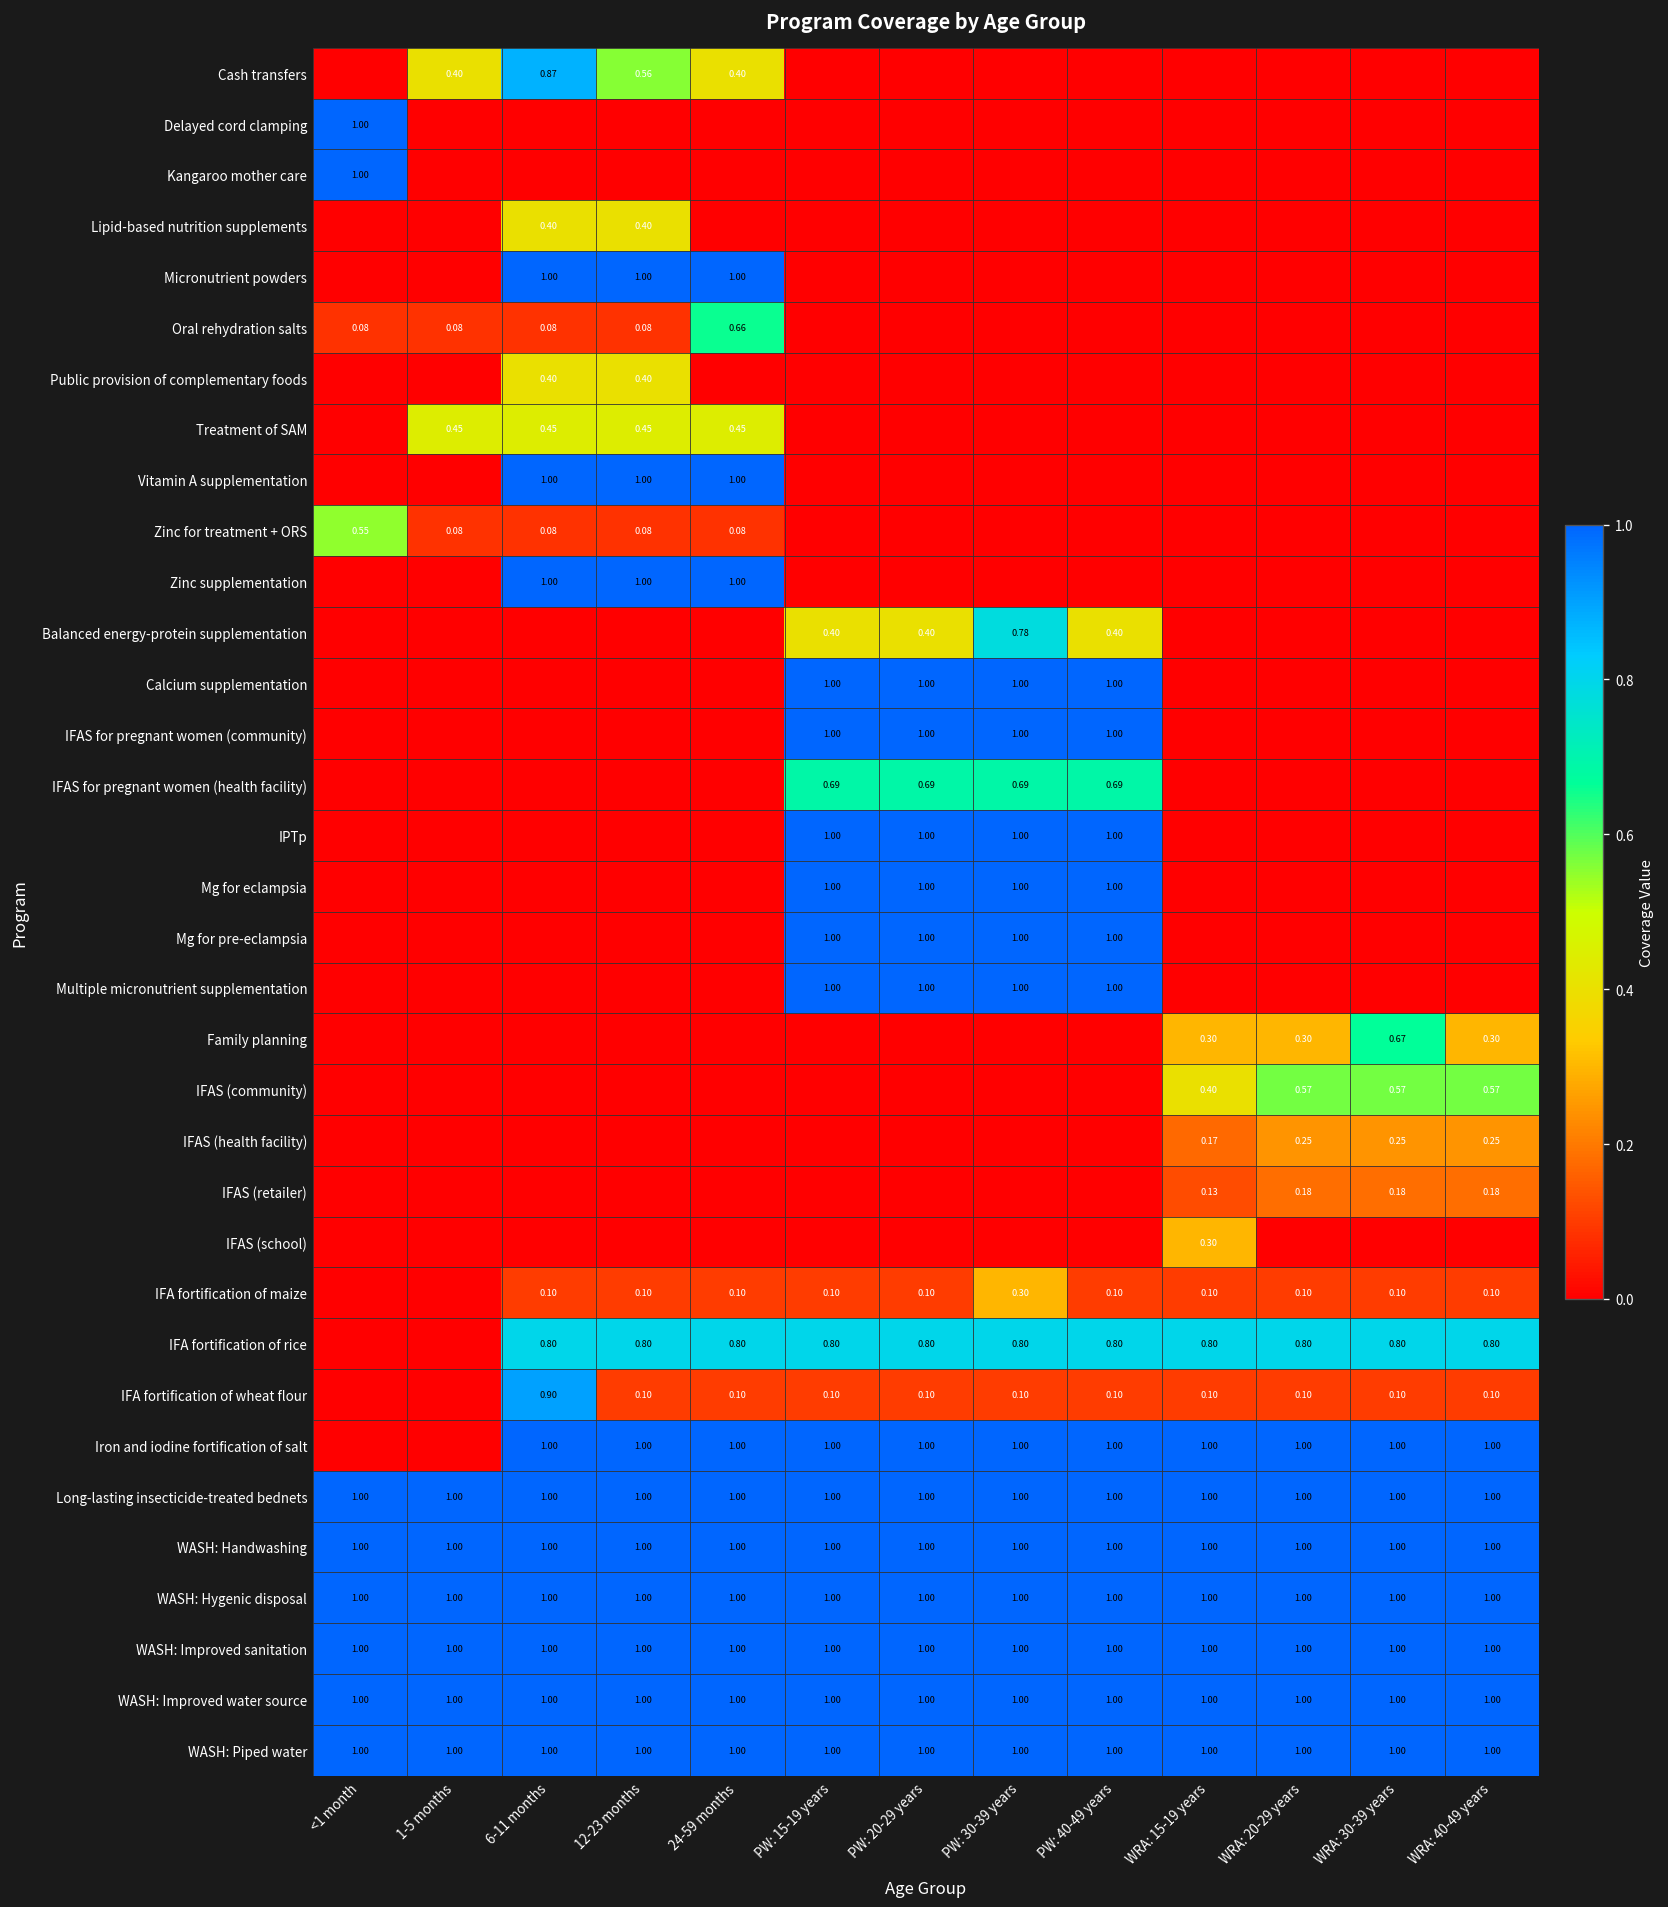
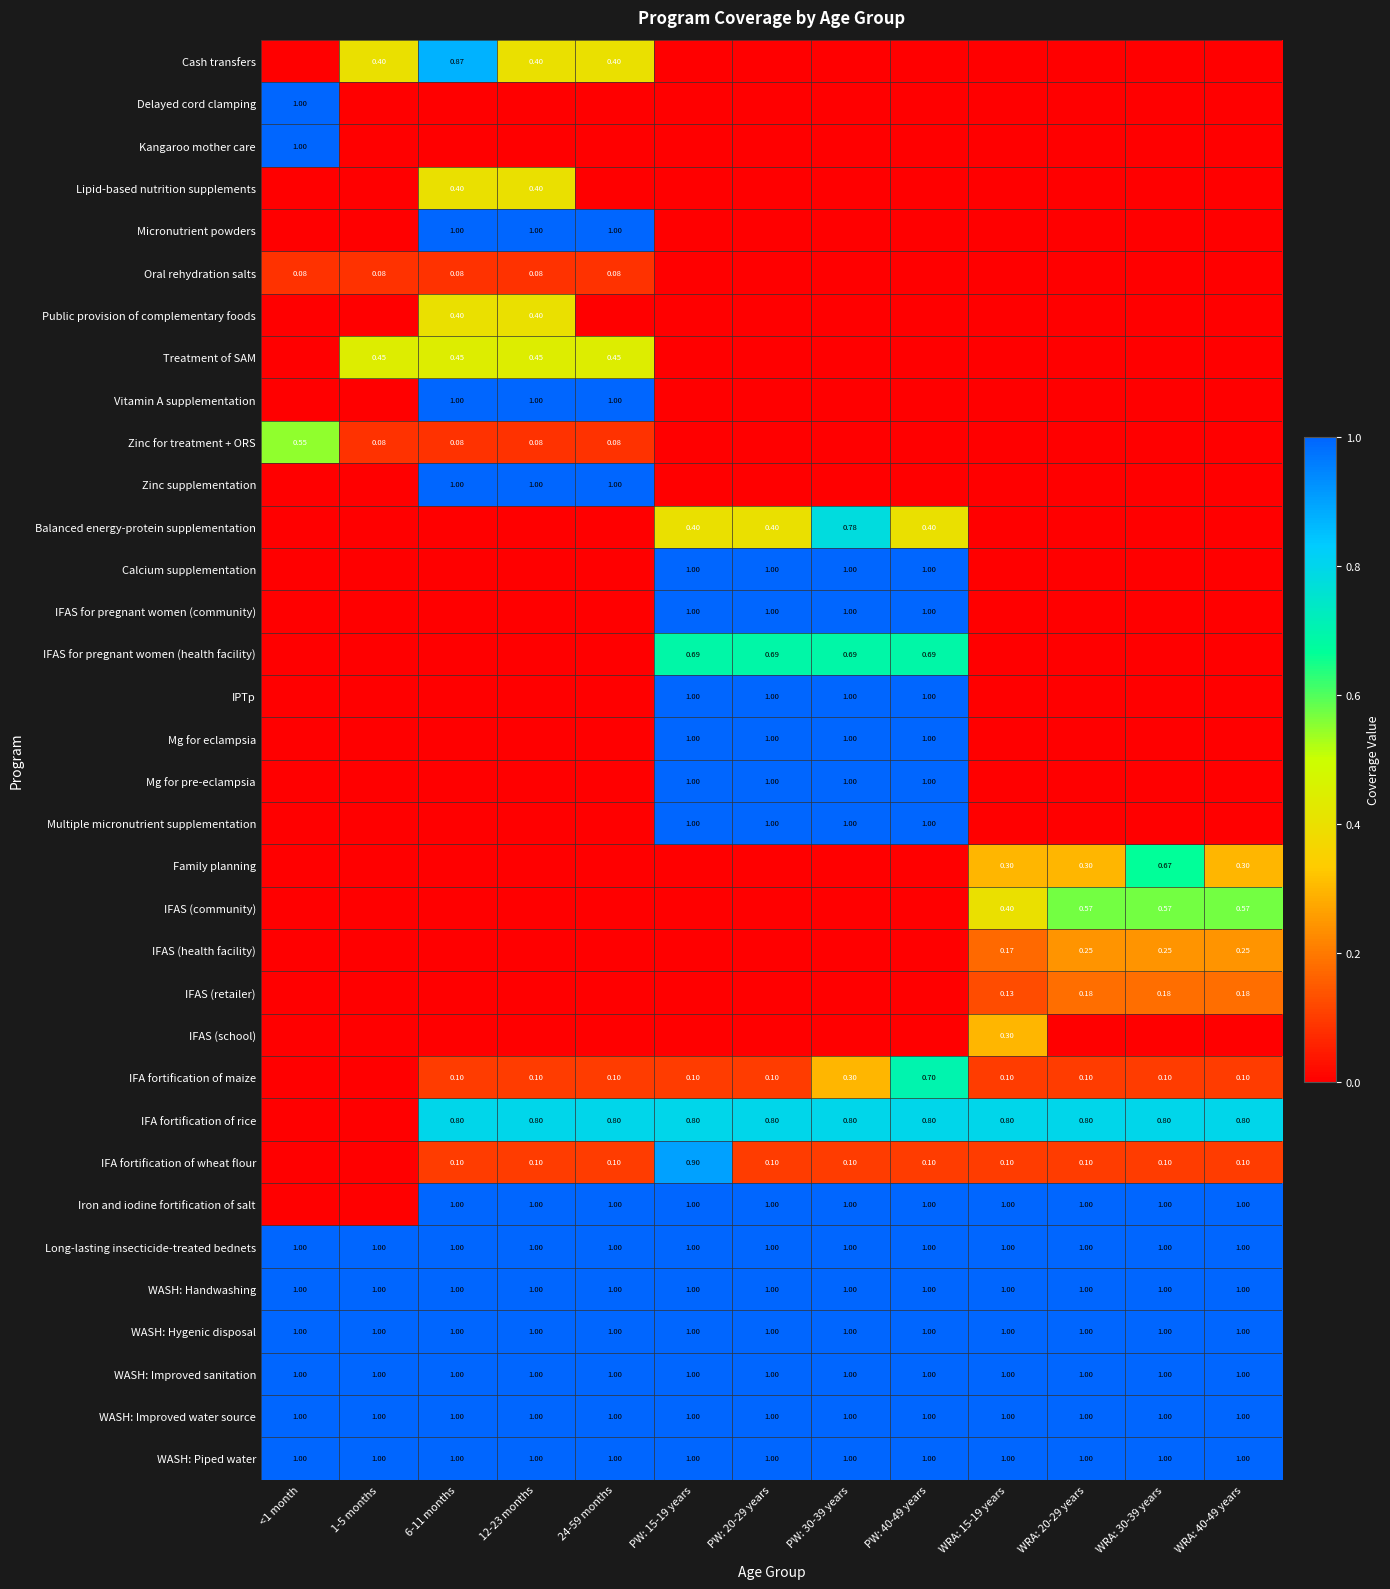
  {
    "Cash transfers": {
      "1-5 months": 0.40,
      "6-11 months": 0.87,
-     "12-23 months": 0.56,
+     "12-23 months": 0.40,
      "24-59 months": 0.40
    },
    "Oral rehydration salts": {
      "<1 month": 0.08,
      "1-5 months": 0.08,
      "6-11 months": 0.08,
      "12-23 months": 0.08,
-     "24-59 months": 0.66
+     "24-59 months": 0.08
    },
    "IFA fortification of maize": {
      "6-11 months": 0.10,
      "12-23 months": 0.10,
      "24-59 months": 0.10,
      "PW: 15-19 years": 0.10,
      "PW: 20-29 years": 0.10,
      "PW: 30-39 years": 0.30,
-     "PW: 40-49 years": 0.10,
+     "PW: 40-49 years": 0.70,
      "WRA: 15-19 years": 0.10,
      "WRA: 20-29 years": 0.10,
      "WRA: 30-39 years": 0.10,
      "WRA: 40-49 years": 0.10
    },
    "IFA fortification of wheat flour": {
-     "6-11 months": 0.90,
+     "6-11 months": 0.10,
      "12-23 months": 0.10,
      "24-59 months": 0.10,
-     "PW: 15-19 years": 0.10,
+     "PW: 15-19 years": 0.90,
      "PW: 20-29 years": 0.10,
      "PW: 30-39 years": 0.10,
      "PW: 40-49 years": 0.10,
      "WRA: 15-19 years": 0.10,
      "WRA: 20-29 years": 0.10,
      "WRA: 30-39 years": 0.10,
      "WRA: 40-49 years": 0.10
    }
  }
